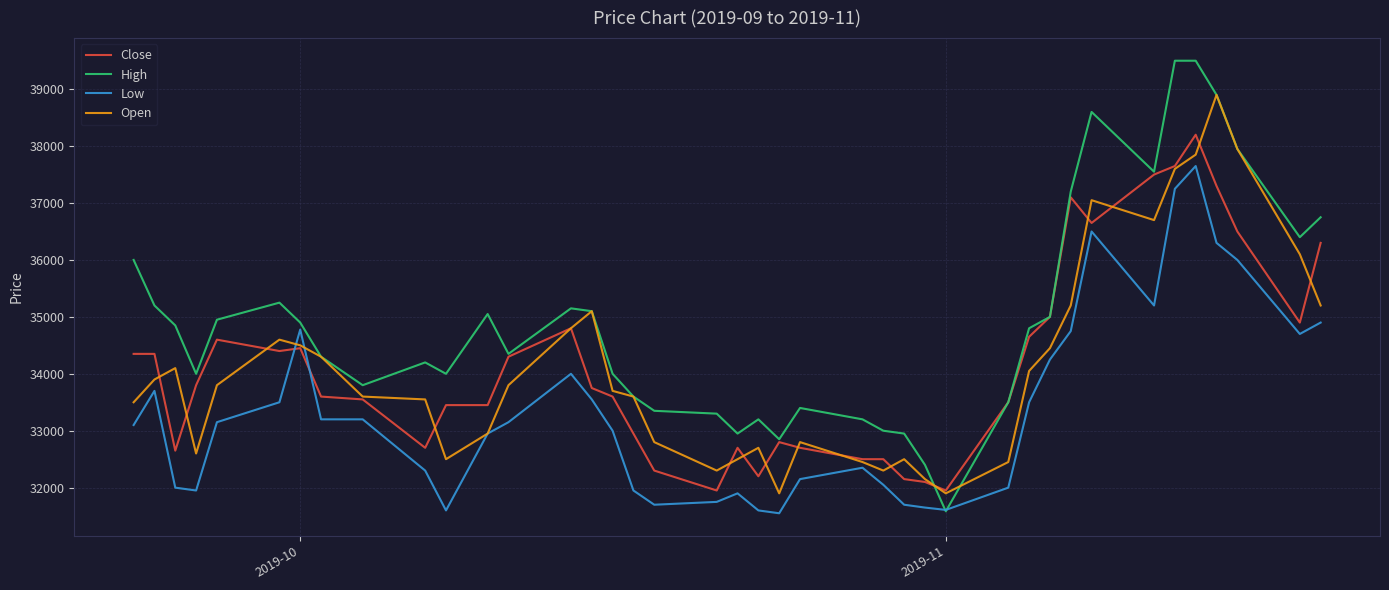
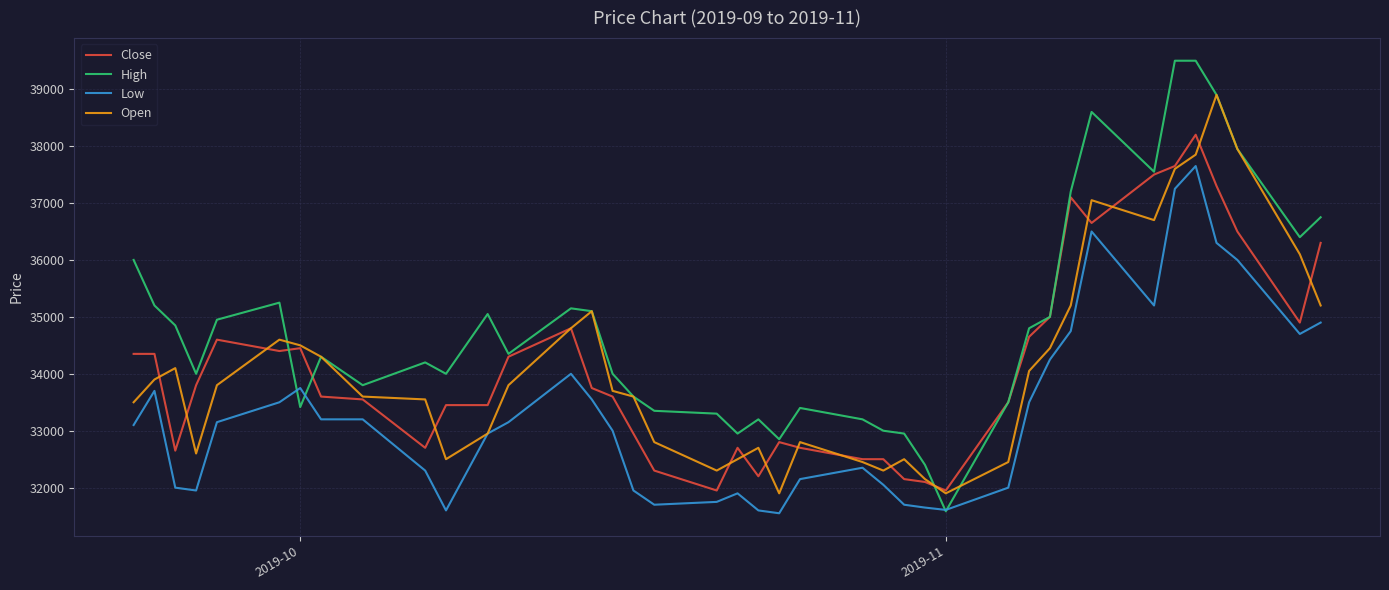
  {
    "Close": {
      "2019-10": 34500,
      "2019-11": 32000
    },
    "High": {
-     "2019-10": 34900
+     "2019-10": 33400
    },
    "Low": {
-     "2019-10": 34800
+     "2019-10": 33800
    },
    "Open": {
      "2019-10": 34500,
      "2019-11": 31900
    }
  }
